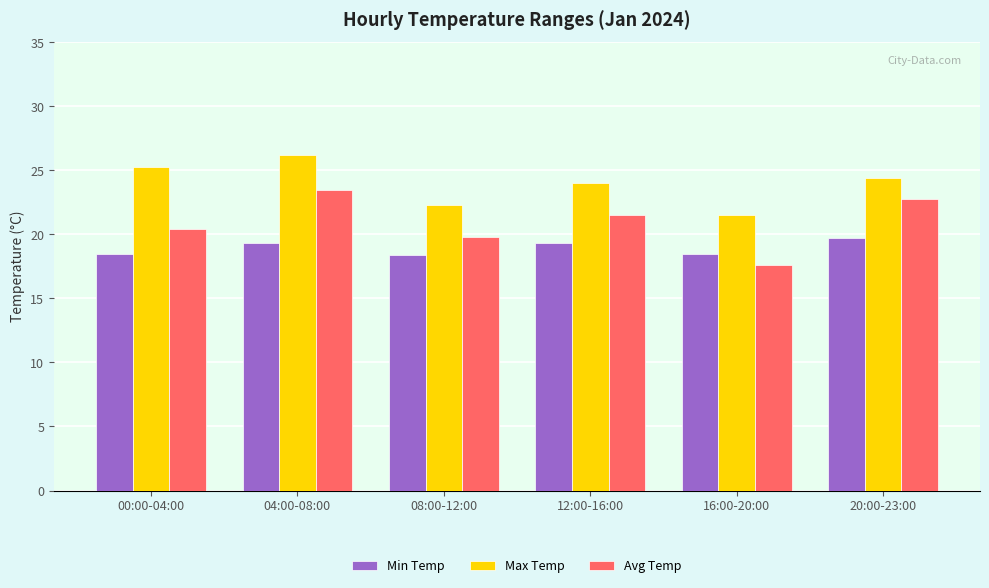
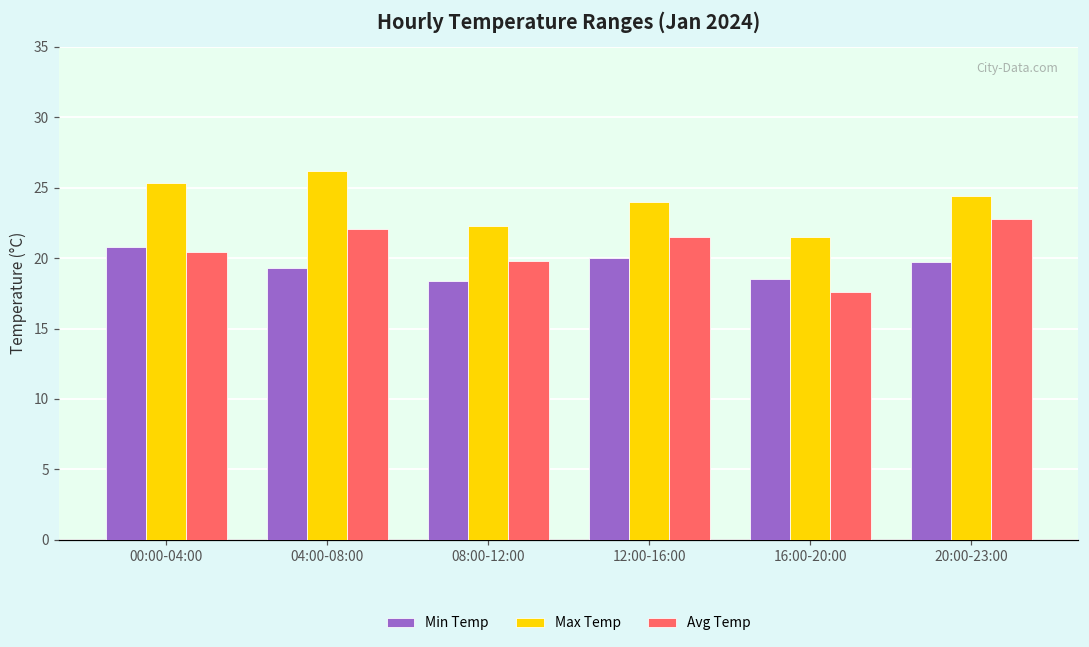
  {
    "Min Temp": {
-     "00:00-04:00": 18.5,
+     "00:00-04:00": 20.8,
      "04:00-08:00": 19.3,
      "08:00-12:00": 18.4,
-     "12:00-16:00": 19.3,
+     "12:00-16:00": 20.0,
      "16:00-20:00": 18.5,
      "20:00-23:00": 19.7
    },
    "Max Temp": {
      "00:00-04:00": 25.3,
      "04:00-08:00": 26.2,
      "08:00-12:00": 22.3,
      "12:00-16:00": 24.0,
      "16:00-20:00": 21.5,
      "20:00-23:00": 24.4
    },
    "Avg Temp": {
      "00:00-04:00": 20.4,
-     "04:00-08:00": 23.5,
+     "04:00-08:00": 22.1,
      "08:00-12:00": 19.8,
      "12:00-16:00": 21.5,
      "16:00-20:00": 17.6,
      "20:00-23:00": 22.8
    }
  }
